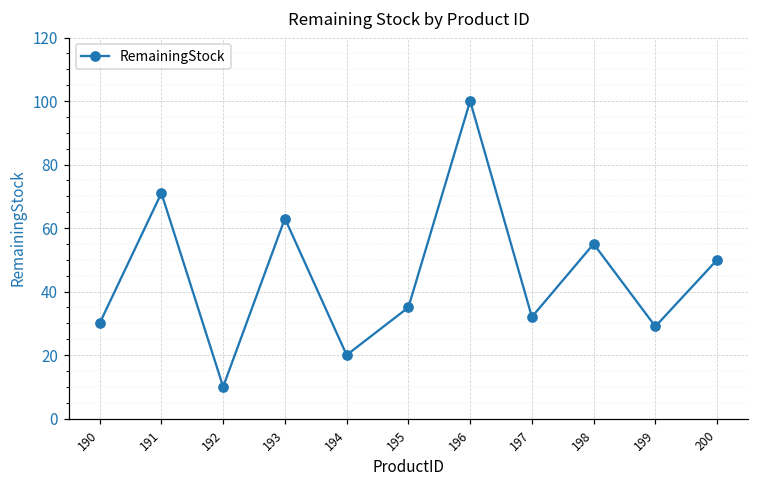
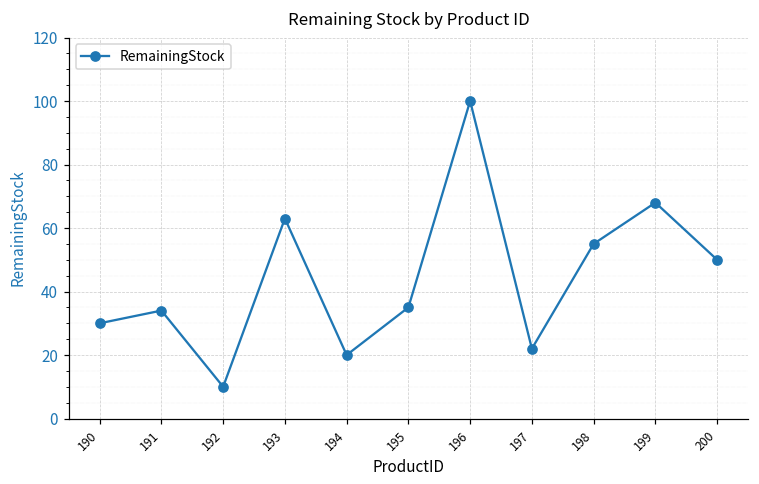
  {
    "190": 30,
-   "191": 71,
+   "191": 34,
    "192": 10,
    "193": 63,
    "194": 20,
    "195": 35,
    "196": 100,
-   "197": 32,
+   "197": 22,
    "198": 55,
-   "199": 29,
+   "199": 68,
    "200": 50
  }
